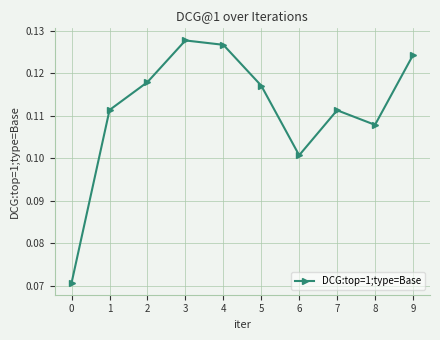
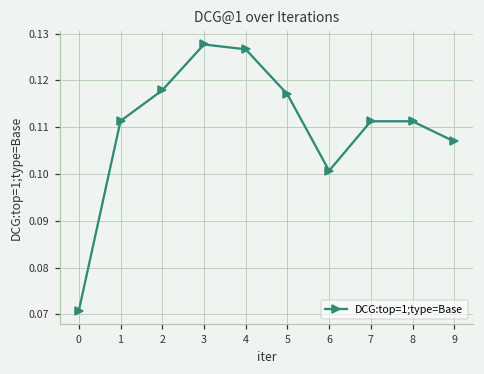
  {
    "0": 0.071,
    "1": 0.111,
    "2": 0.118,
    "3": 0.128,
    "4": 0.127,
    "5": 0.117,
    "6": 0.101,
    "7": 0.111,
-   "8": 0.108,
-   "9": 0.124
+   "8": 0.111,
+   "9": 0.107
  }
